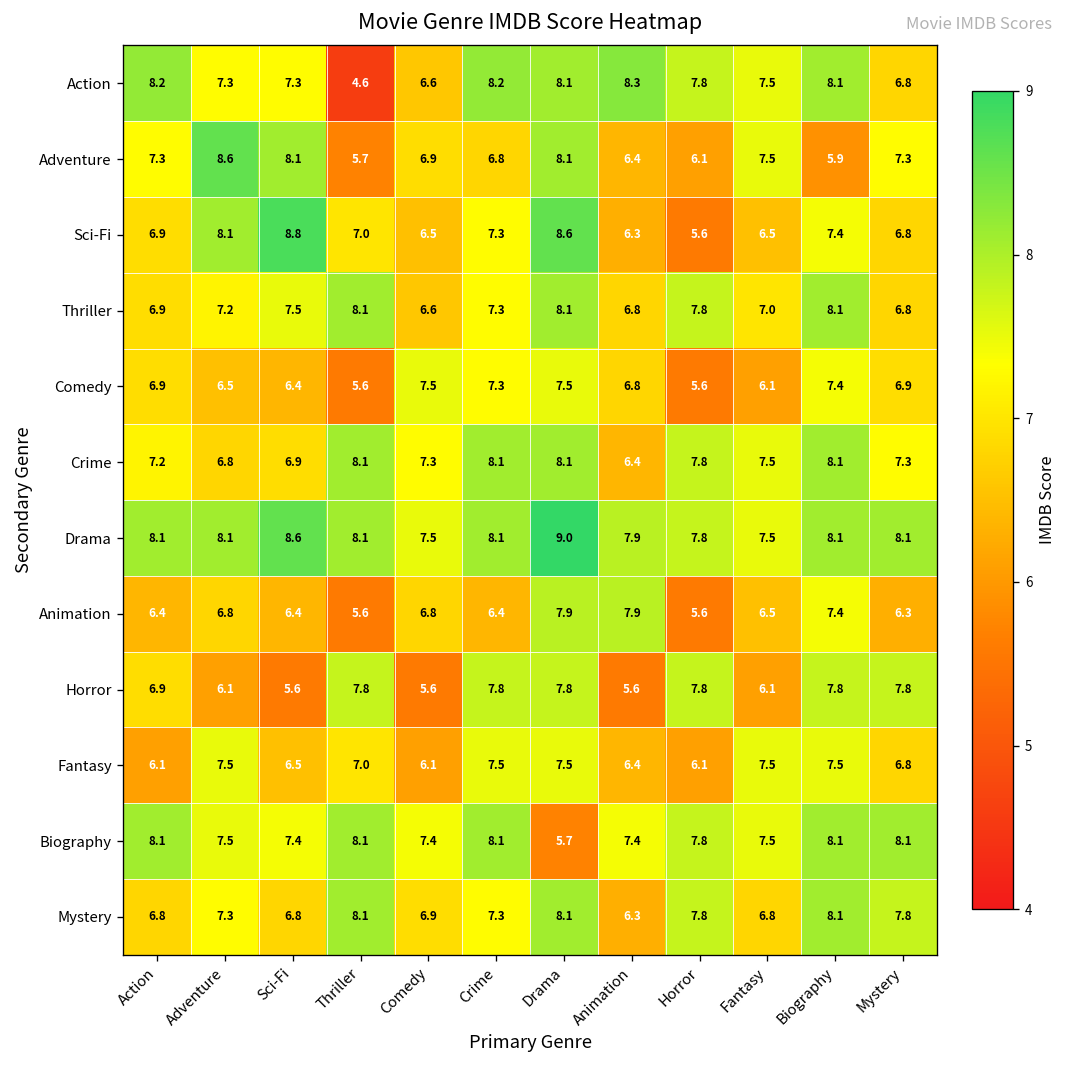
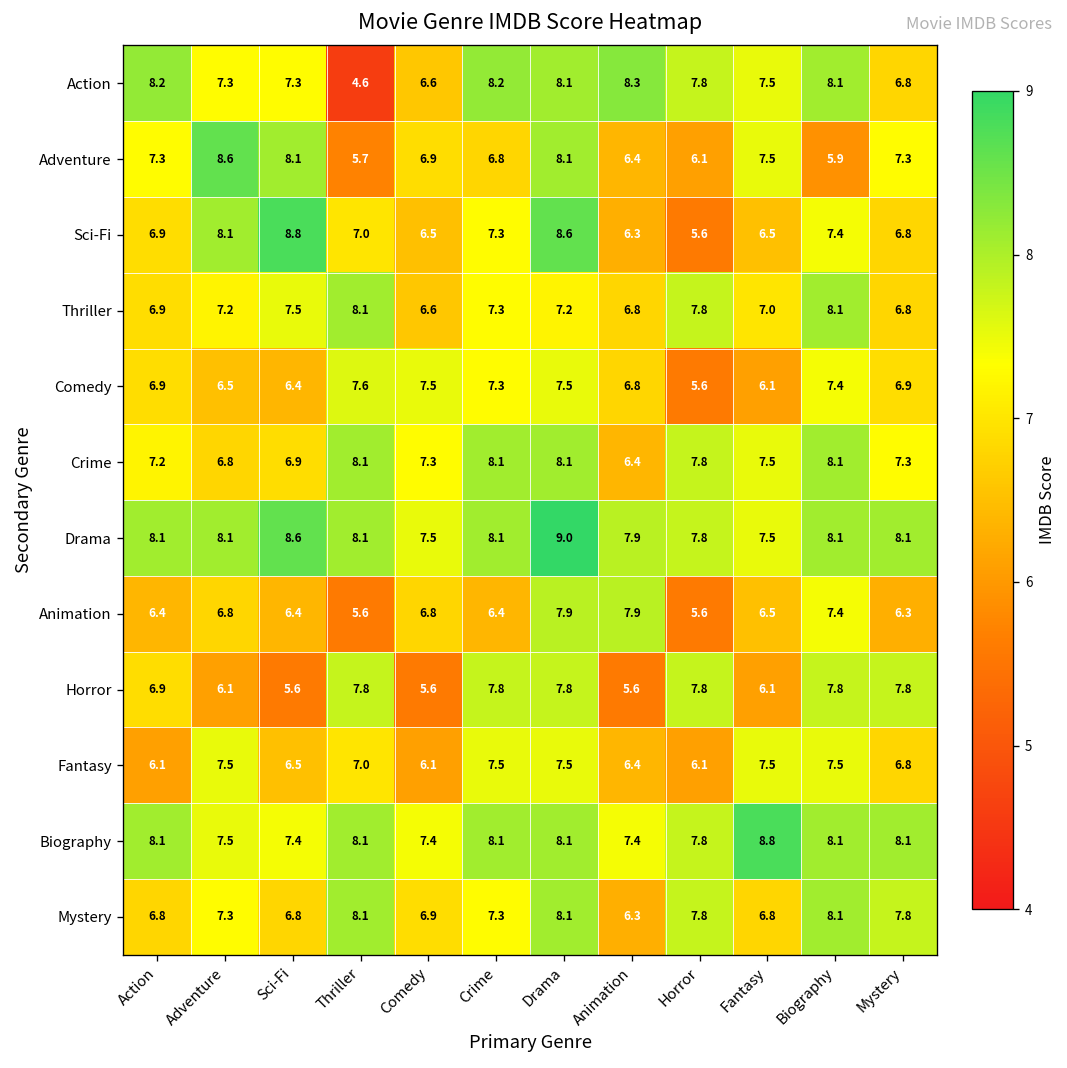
  {
    "Action": {
      "Action": 8.2,
      "Adventure": 7.3,
      "Sci-Fi": 7.3,
      "Thriller": 4.6,
      "Comedy": 6.6,
      "Crime": 8.2,
      "Drama": 8.1,
      "Animation": 8.3,
      "Horror": 7.8,
      "Fantasy": 7.5,
      "Biography": 8.1,
      "Mystery": 6.8
    },
    "Adventure": {
      "Action": 7.3,
      "Adventure": 8.6,
      "Sci-Fi": 8.1,
      "Thriller": 5.7,
      "Comedy": 6.9,
      "Crime": 6.8,
      "Drama": 8.1,
      "Animation": 6.4,
      "Horror": 6.1,
      "Fantasy": 7.5,
      "Biography": 5.9,
      "Mystery": 7.3
    },
    "Sci-Fi": {
      "Action": 6.9,
      "Adventure": 8.1,
      "Sci-Fi": 8.8,
      "Thriller": 7.0,
      "Comedy": 6.5,
      "Crime": 7.3,
      "Drama": 8.6,
      "Animation": 6.3,
      "Horror": 5.6,
      "Fantasy": 6.5,
      "Biography": 7.4,
      "Mystery": 6.8
    },
    "Thriller": {
      "Action": 6.9,
      "Adventure": 7.2,
      "Sci-Fi": 7.5,
      "Thriller": 8.1,
      "Comedy": 6.6,
      "Crime": 7.3,
-     "Drama": 8.1,
+     "Drama": 7.2,
      "Animation": 6.8,
      "Horror": 7.8,
      "Fantasy": 7.0,
      "Biography": 8.1,
      "Mystery": 6.8
    },
    "Comedy": {
      "Action": 6.9,
      "Adventure": 6.5,
      "Sci-Fi": 6.4,
-     "Thriller": 5.6,
+     "Thriller": 7.6,
      "Comedy": 7.5,
      "Crime": 7.3,
      "Drama": 7.5,
      "Animation": 6.8,
      "Horror": 5.6,
      "Fantasy": 6.1,
      "Biography": 7.4,
      "Mystery": 6.9
    },
    "Crime": {
      "Action": 7.2,
      "Adventure": 6.8,
      "Sci-Fi": 6.9,
      "Thriller": 8.1,
      "Comedy": 7.3,
      "Crime": 8.1,
      "Drama": 8.1,
      "Animation": 6.4,
      "Horror": 7.8,
      "Fantasy": 7.5,
      "Biography": 8.1,
      "Mystery": 7.3
    },
    "Drama": {
      "Action": 8.1,
      "Adventure": 8.1,
      "Sci-Fi": 8.6,
      "Thriller": 8.1,
      "Comedy": 7.5,
      "Crime": 8.1,
      "Drama": 9.0,
      "Animation": 7.9,
      "Horror": 7.8,
      "Fantasy": 7.5,
      "Biography": 8.1,
      "Mystery": 8.1
    },
    "Animation": {
      "Action": 6.4,
      "Adventure": 6.8,
      "Sci-Fi": 6.4,
      "Thriller": 5.6,
      "Comedy": 6.8,
      "Crime": 6.4,
      "Drama": 7.9,
      "Animation": 7.9,
      "Horror": 5.6,
      "Fantasy": 6.5,
      "Biography": 7.4,
      "Mystery": 6.3
    },
    "Horror": {
      "Action": 6.9,
      "Adventure": 6.1,
      "Sci-Fi": 5.6,
      "Thriller": 7.8,
      "Comedy": 5.6,
      "Crime": 7.8,
      "Drama": 7.8,
      "Animation": 5.6,
      "Horror": 7.8,
      "Fantasy": 6.1,
      "Biography": 7.8,
      "Mystery": 7.8
    },
    "Fantasy": {
      "Action": 6.1,
      "Adventure": 7.5,
      "Sci-Fi": 6.5,
      "Thriller": 7.0,
      "Comedy": 6.1,
      "Crime": 7.5,
      "Drama": 7.5,
      "Animation": 6.4,
      "Horror": 6.1,
      "Fantasy": 7.5,
      "Biography": 7.5,
      "Mystery": 6.8
    },
    "Biography": {
      "Action": 8.1,
      "Adventure": 7.5,
      "Sci-Fi": 7.4,
      "Thriller": 8.1,
      "Comedy": 7.4,
      "Crime": 8.1,
-     "Drama": 5.7,
+     "Drama": 8.1,
      "Animation": 7.4,
      "Horror": 7.8,
-     "Fantasy": 7.5,
+     "Fantasy": 8.8,
      "Biography": 8.1,
      "Mystery": 8.1
    },
    "Mystery": {
      "Action": 6.8,
      "Adventure": 7.3,
      "Sci-Fi": 6.8,
      "Thriller": 8.1,
      "Comedy": 6.9,
      "Crime": 7.3,
      "Drama": 8.1,
      "Animation": 6.3,
      "Horror": 7.8,
      "Fantasy": 6.8,
      "Biography": 8.1,
      "Mystery": 7.8
    }
  }
